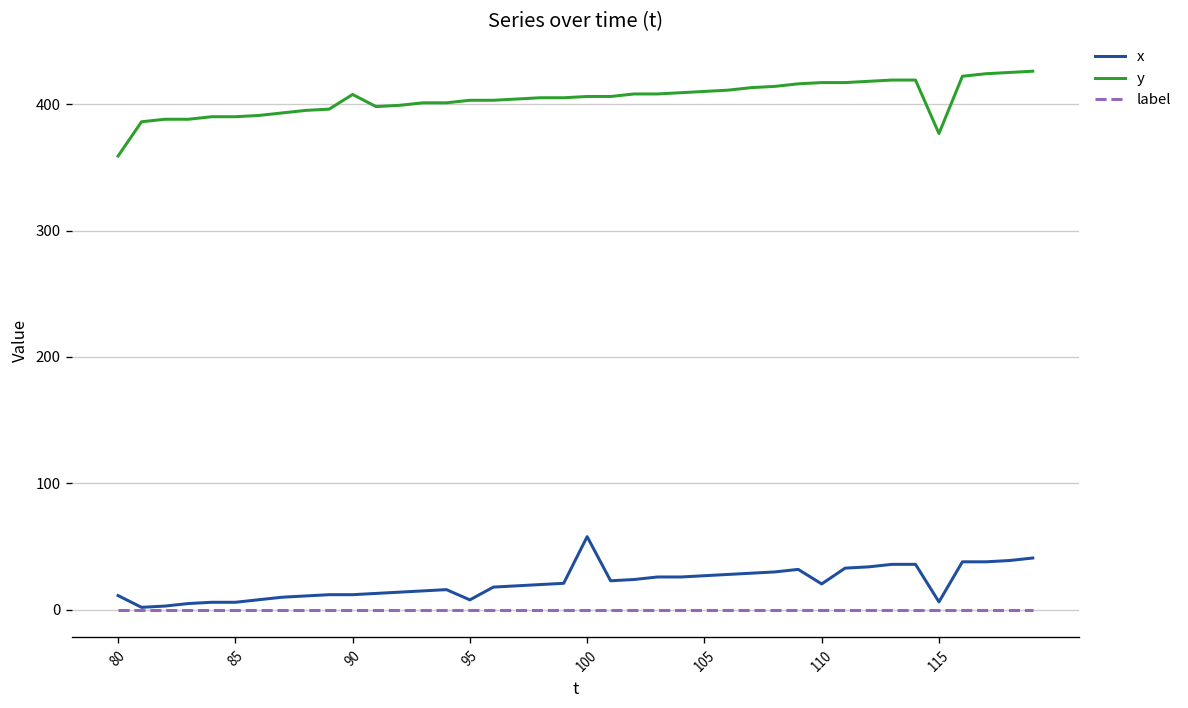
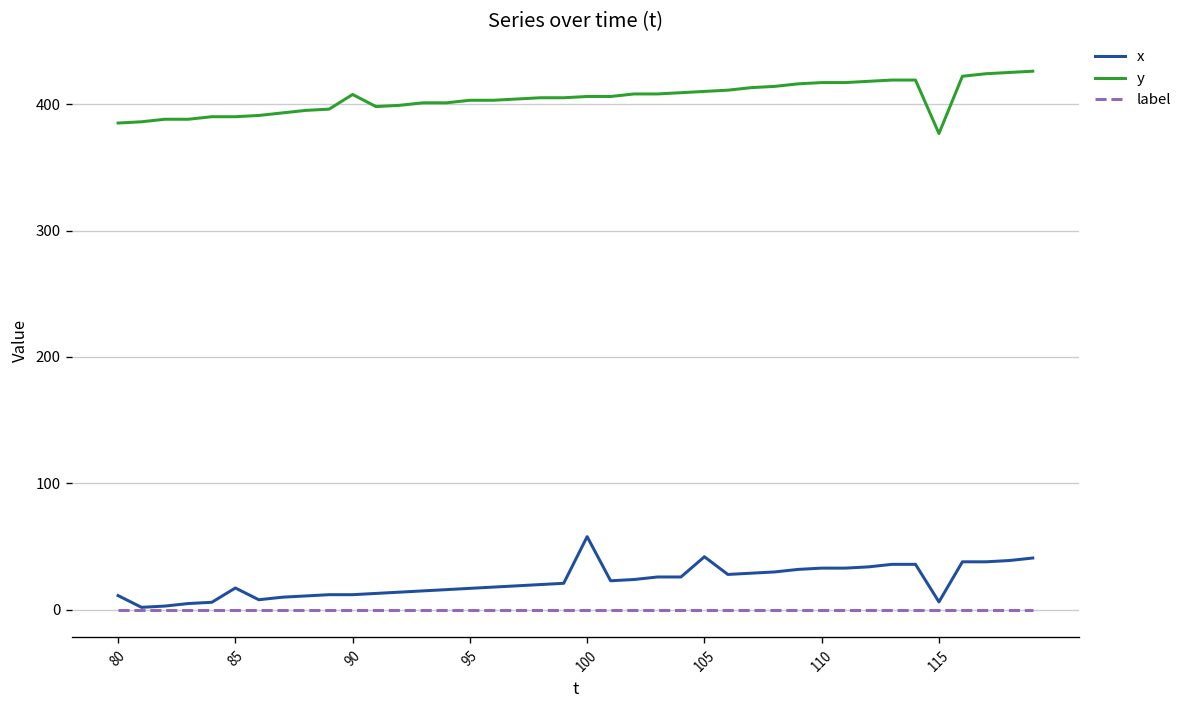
  {
    "x": {
      "80": 11,
-     "85": 6,
+     "85": 17,
      "90": 12,
-     "95": 8,
+     "95": 17,
      "100": 58,
-     "105": 27,
-     "110": 21,
+     "105": 42,
+     "110": 33,
      "115": 6
    },
    "y": {
-     "80": 359,
+     "80": 385,
      "85": 390,
      "90": 408,
      "95": 403,
      "100": 406,
      "105": 410,
      "110": 417,
      "115": 377
    },
    "label": {
      "80": 0,
      "85": 0,
      "90": 0,
      "95": 0,
      "100": 0,
      "105": 0,
      "110": 0,
      "115": 0
    }
  }
